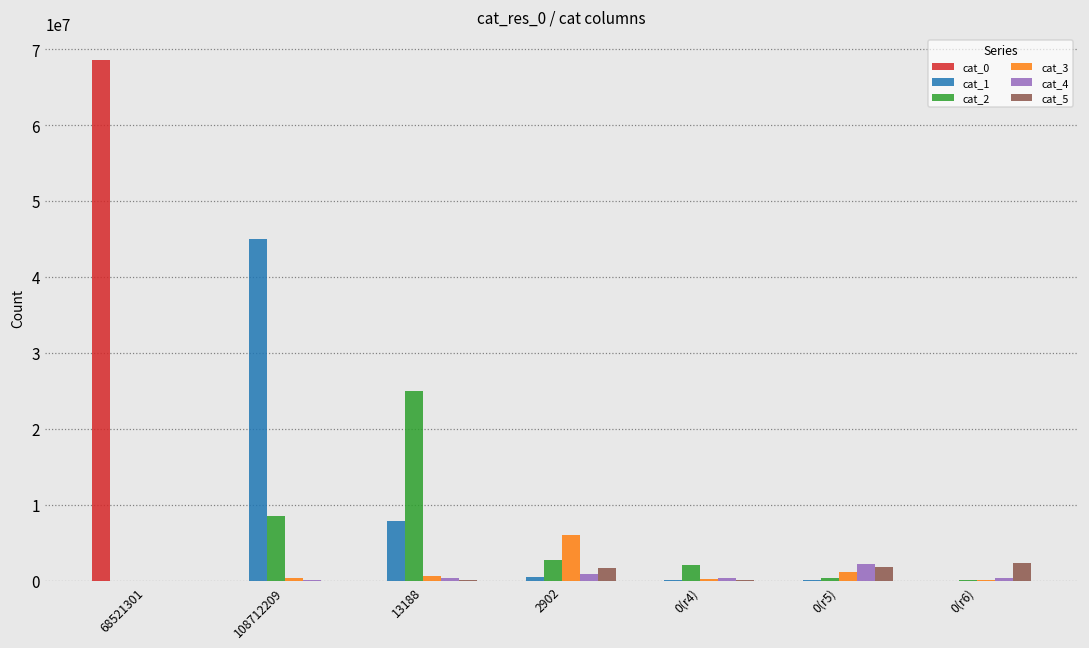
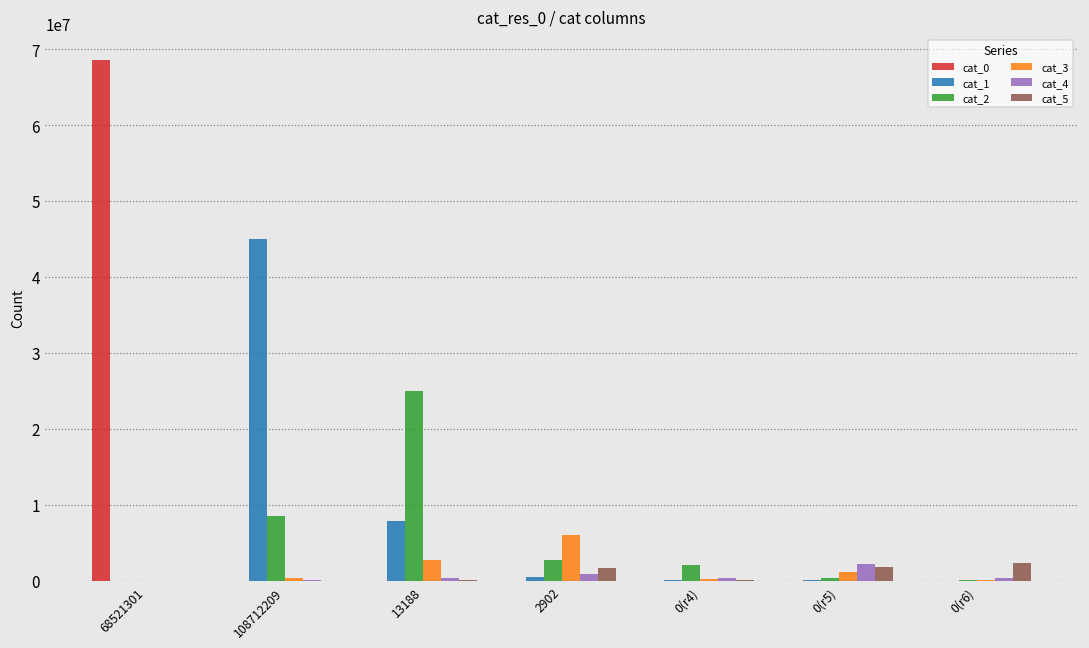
  {
    "cat_0": {
      "68521301": 69000000
    },
    "cat_1": {
      "108712209": 45000000,
      "13188": 8000000,
      "2902": 0
    },
    "cat_2": {
      "108712209": 8000000,
      "13188": 25000000,
      "2902": 3000000,
      "0(r4)": 2000000
    },
    "cat_3": {
-     "13188": 1000000,
+     "13188": 3000000,
      "2902": 6000000,
      "0(r5)": 1000000
    },
    "cat_4": {
      "2902": 1000000,
      "0(r5)": 2000000,
      "0(r6)": 0
    },
    "cat_5": {
      "2902": 2000000,
      "0(r5)": 2000000,
      "0(r6)": 2000000
    }
  }
